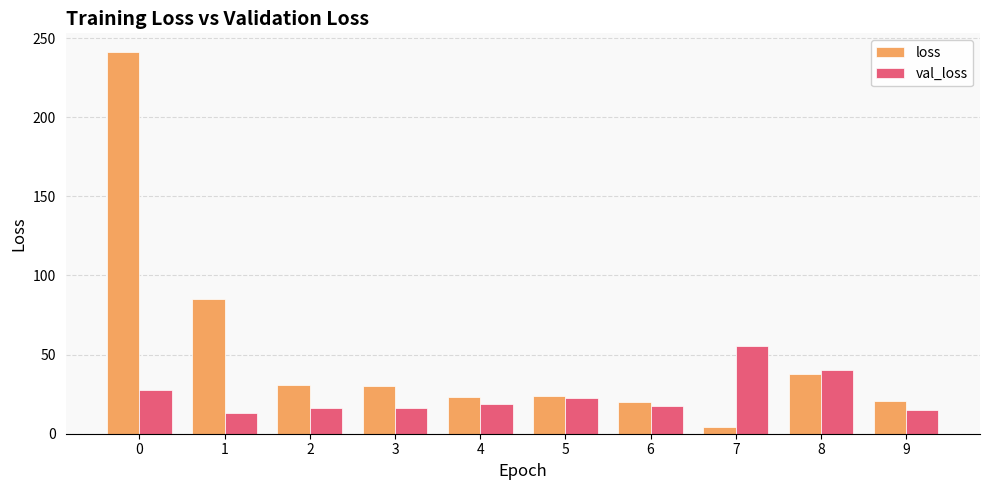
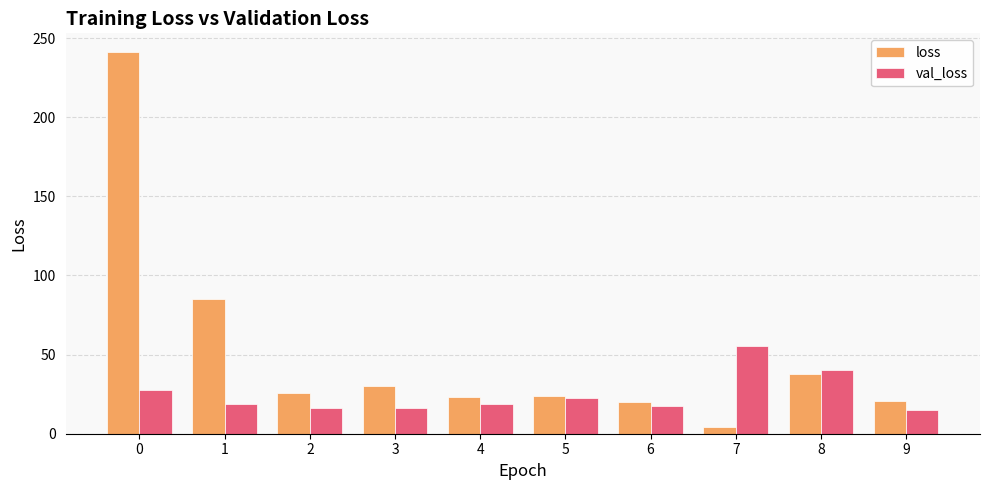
  {
    "loss": {
      "0": 241,
      "1": 85,
-     "2": 31,
+     "2": 26,
      "3": 30,
      "4": 23,
      "5": 24,
      "6": 20,
      "7": 4,
      "8": 38,
      "9": 21
    },
    "val_loss": {
      "0": 28,
-     "1": 13,
+     "1": 19,
      "2": 16,
      "3": 16,
      "4": 19,
      "5": 23,
      "6": 17,
      "7": 56,
      "8": 40,
      "9": 15
    }
  }
